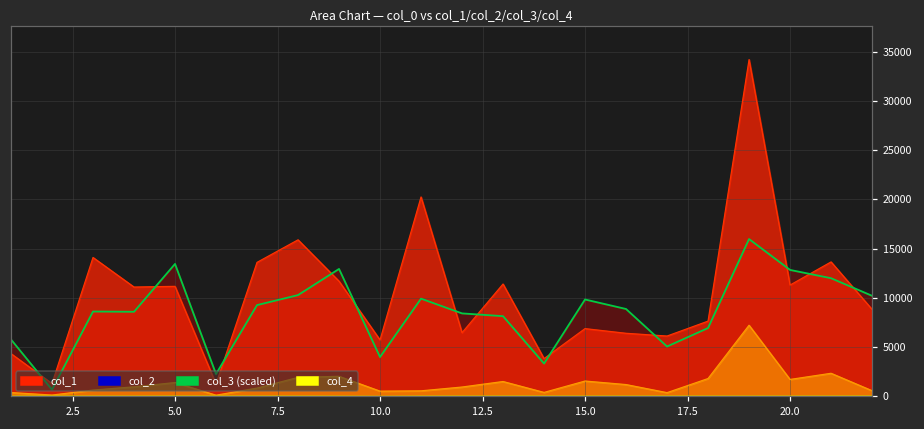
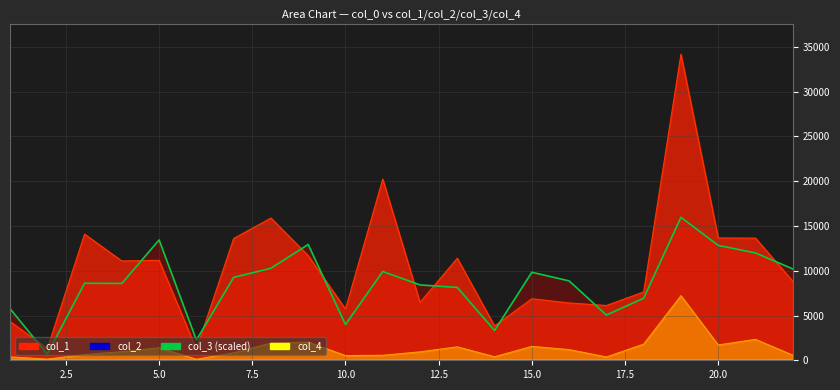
  {
    "col_1": {
      "5.0": 11000,
      "10.0": 6000,
      "15.0": 7000,
-     "20.0": 11000
+     "20.0": 14000
    }
  }
